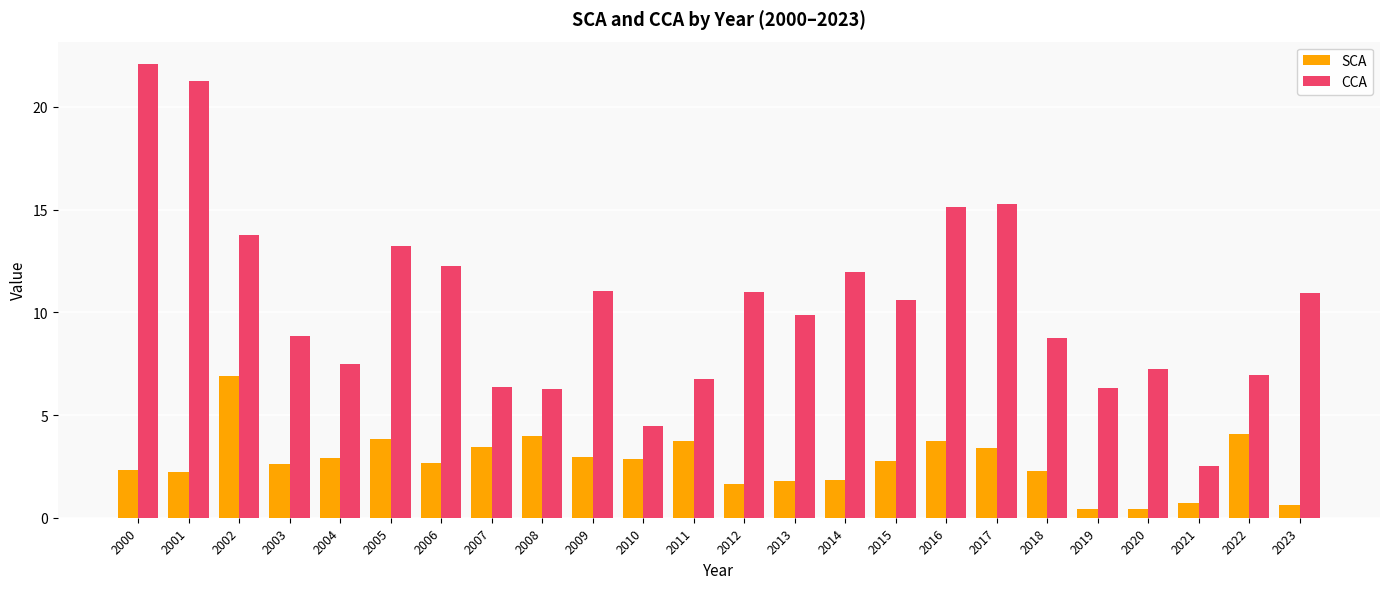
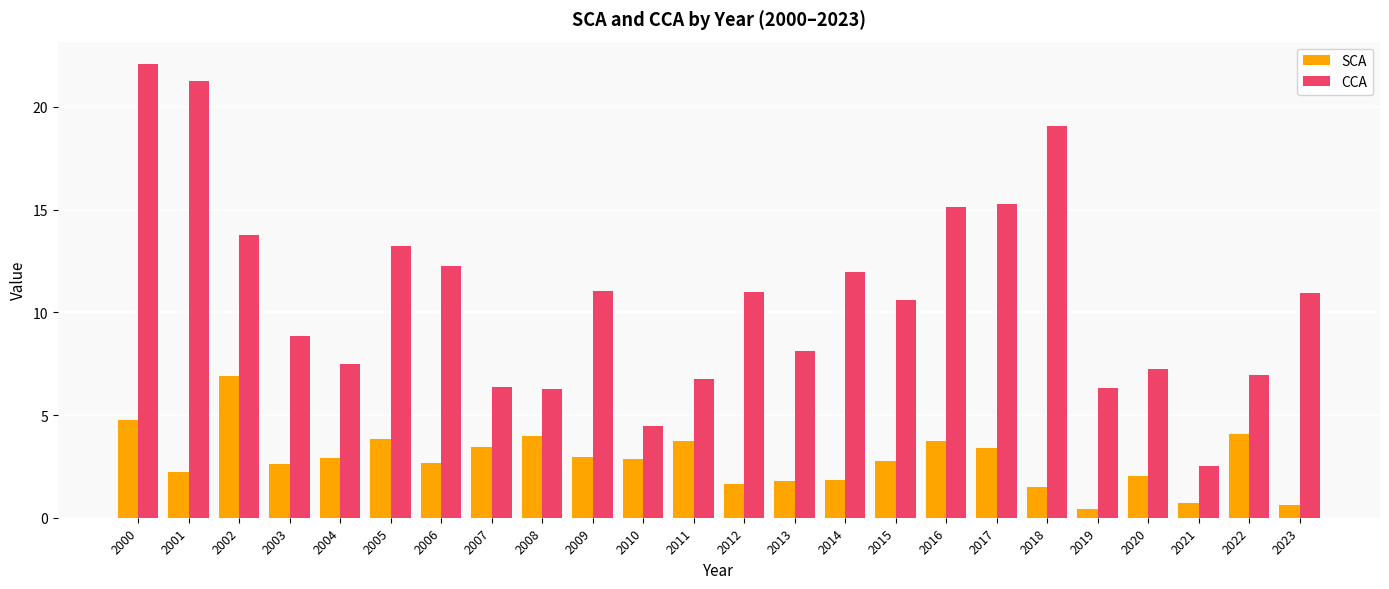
  {
    "SCA": {
-     "2000": 2.3,
+     "2000": 4.8,
      "2001": 2.2,
      "2002": 6.9,
      "2003": 2.6,
      "2004": 2.9,
      "2005": 3.8,
      "2006": 2.7,
      "2007": 3.4,
      "2008": 4.0,
      "2009": 3.0,
      "2010": 2.9,
      "2011": 3.7,
      "2012": 1.7,
      "2013": 1.8,
      "2014": 1.8,
      "2015": 2.7,
      "2016": 3.7,
      "2017": 3.4,
-     "2018": 2.3,
+     "2018": 1.5,
      "2019": 0.4,
-     "2020": 0.4,
+     "2020": 2.0,
      "2021": 0.7,
      "2022": 4.1,
      "2023": 0.6
    },
    "CCA": {
      "2000": 22.1,
      "2001": 21.2,
      "2002": 13.8,
      "2003": 8.8,
      "2004": 7.5,
      "2005": 13.3,
      "2006": 12.3,
      "2007": 6.4,
      "2008": 6.3,
      "2009": 11.0,
      "2010": 4.5,
      "2011": 6.8,
      "2012": 11.0,
-     "2013": 9.9,
+     "2013": 8.1,
      "2014": 12.0,
      "2015": 10.6,
      "2016": 15.1,
      "2017": 15.3,
-     "2018": 8.8,
+     "2018": 19.1,
      "2019": 6.3,
      "2020": 7.2,
      "2021": 2.5,
      "2022": 7.0,
      "2023": 10.9
    }
  }
